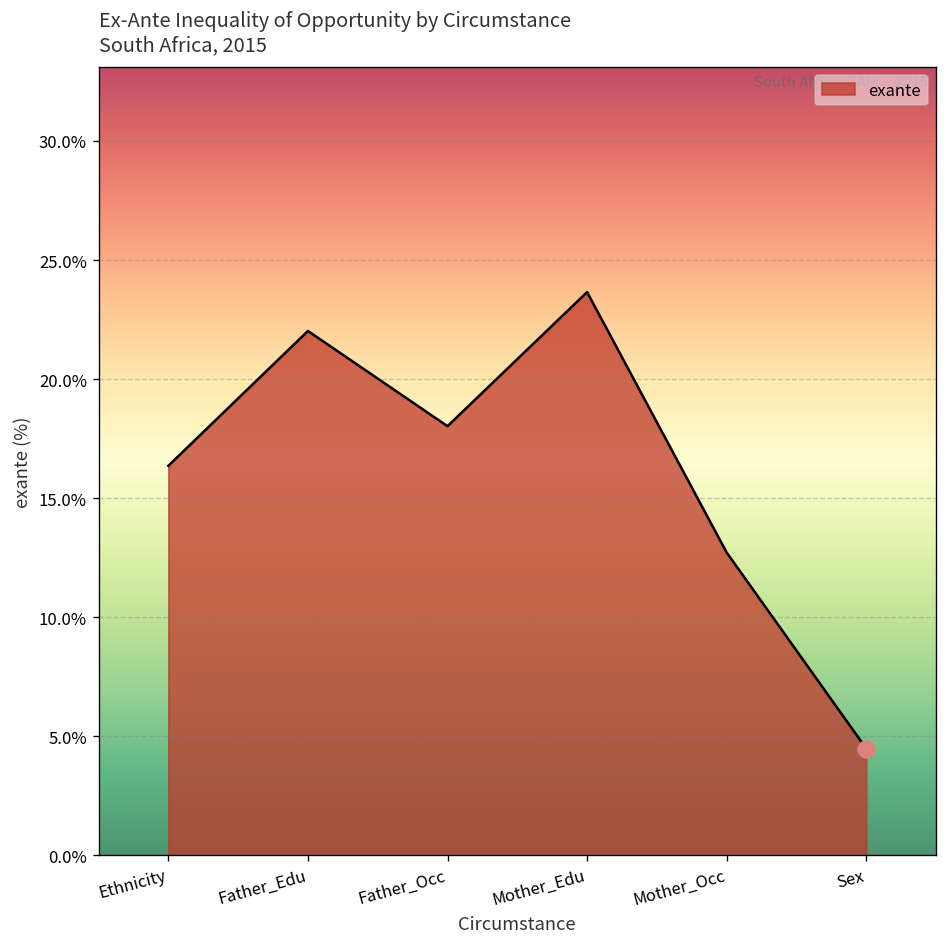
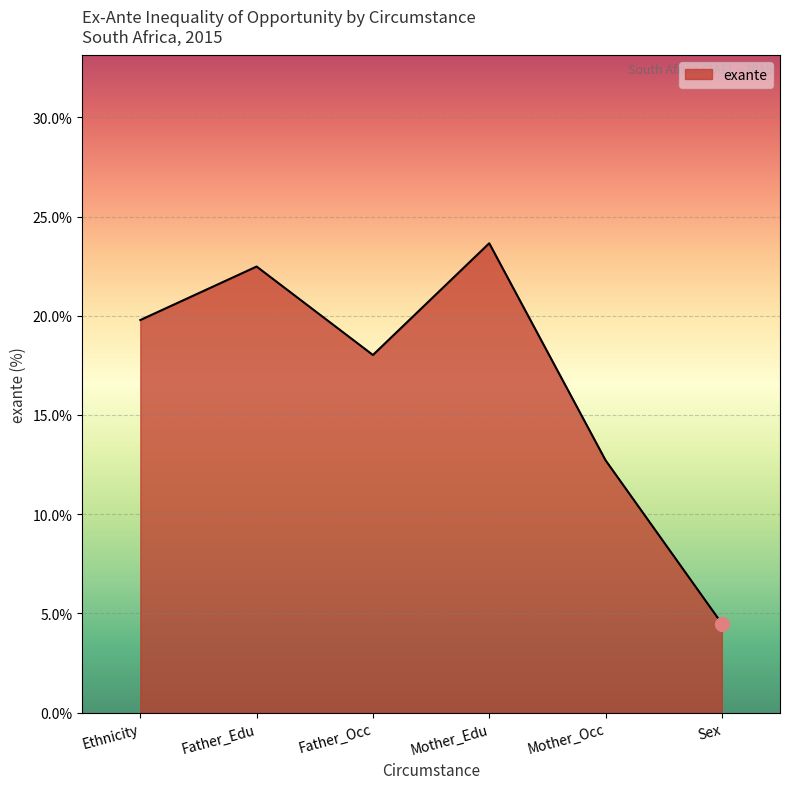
  {
    "exante": {
-     "Ethnicity": "16.4%",
-     "Father_Edu": "22.0%",
+     "Ethnicity": "19.8%",
+     "Father_Edu": "22.5%",
      "Father_Occ": "18.0%",
      "Mother_Edu": "23.7%",
      "Mother_Occ": "12.7%"
    }
  }
